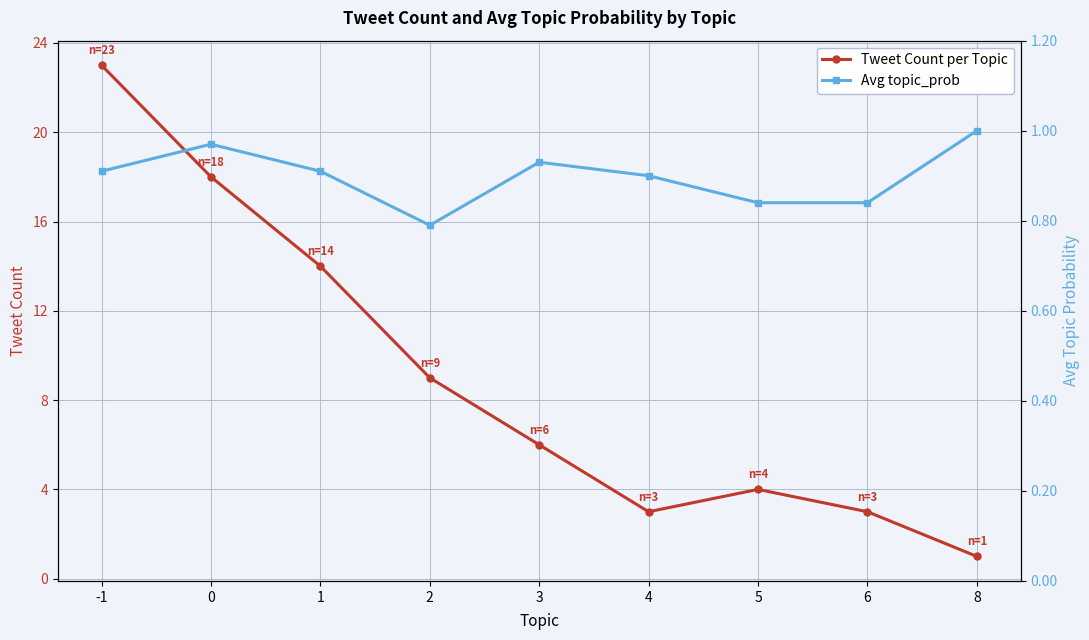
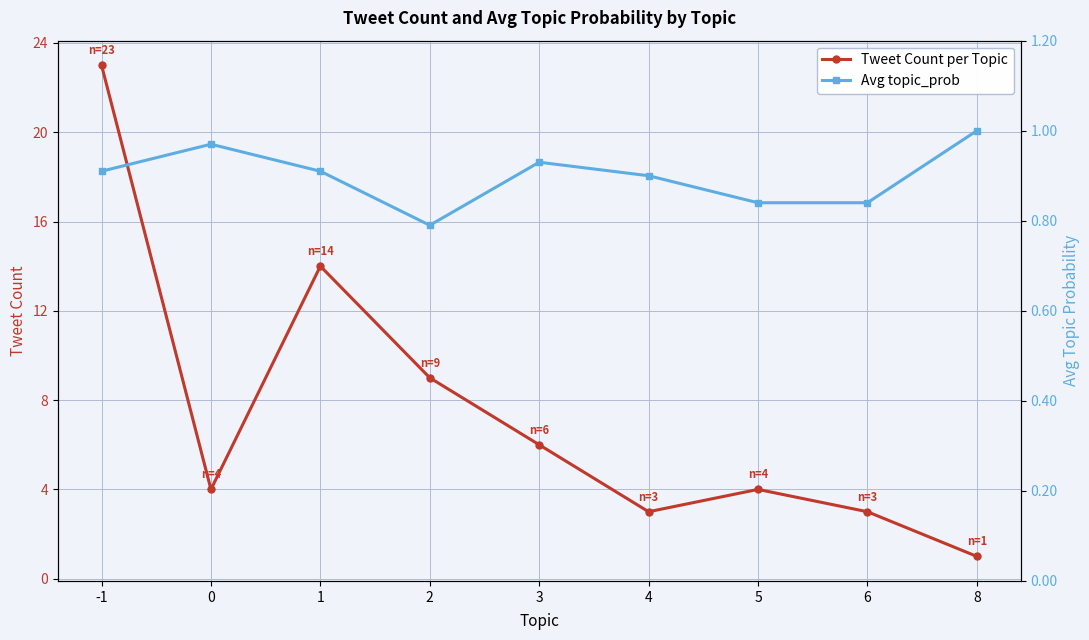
  {
    "Tweet Count per Topic": {
      "-1": 23,
-     "0": 18,
+     "0": 4,
      "1": 14,
      "2": 9,
      "3": 6,
      "4": 3,
      "5": 4,
      "6": 3,
      "8": 1
    }
  }
